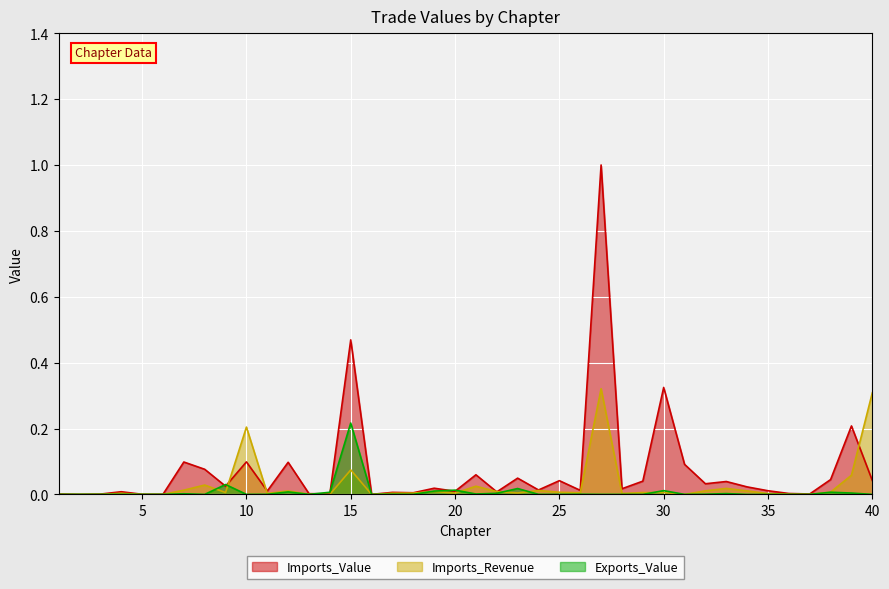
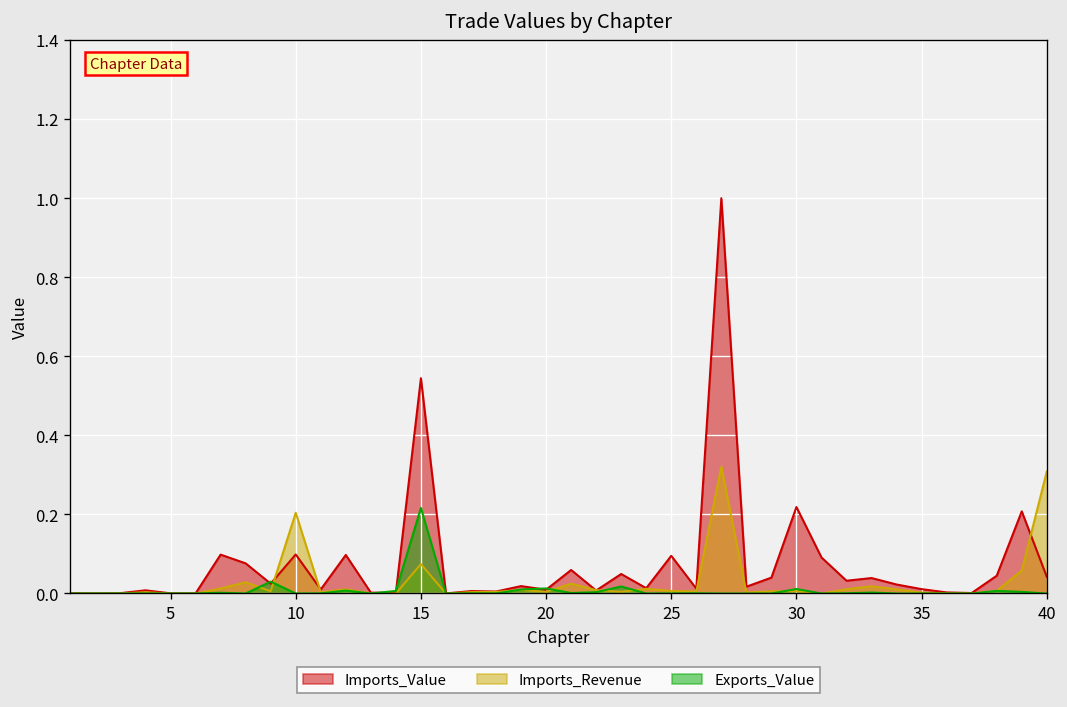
  {
    "Imports_Value": {
      "10": 0.10,
-     "15": 0.47,
-     "25": 0.04,
-     "30": 0.32,
+     "15": 0.54,
+     "25": 0.10,
+     "30": 0.22,
      "35": 0.01,
      "40": 0.04
    },
    "Imports_Revenue": {
      "10": 0.20,
      "15": 0.07,
      "40": 0.31
    },
    "Exports_Value": {
      "10": 0.00,
      "15": 0.22,
      "40": 0.00
    }
  }
